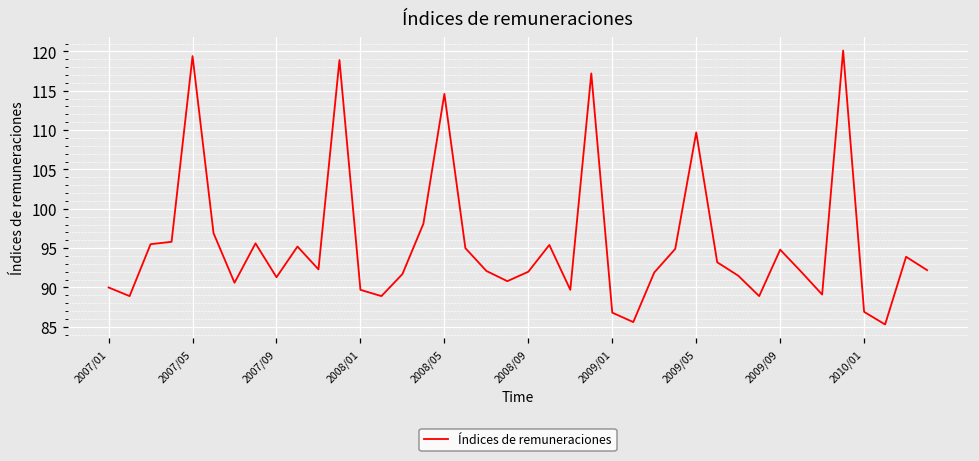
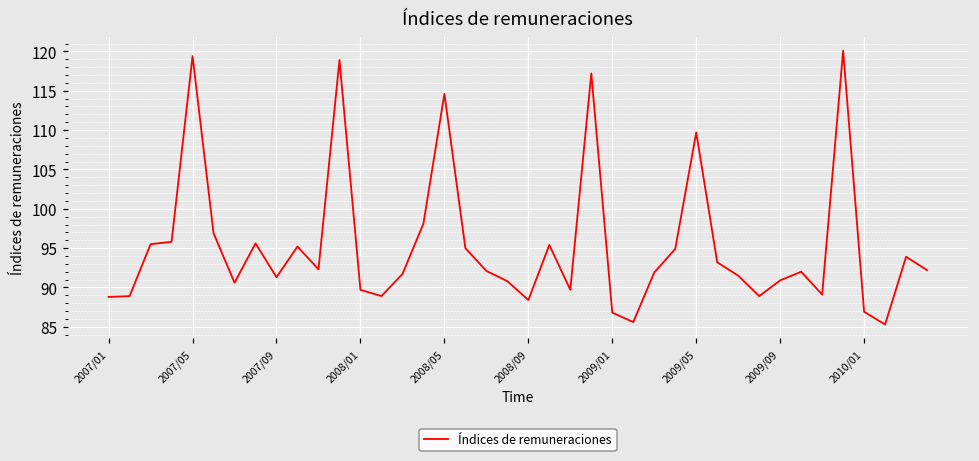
  {
-   "2007/01": 90,
+   "2007/01": 89,
    "2007/05": 119,
    "2007/09": 91,
    "2008/01": 90,
    "2008/05": 115,
-   "2008/09": 92,
+   "2008/09": 88,
    "2009/01": 87,
    "2009/05": 110,
-   "2009/09": 95,
+   "2009/09": 91,
    "2010/01": 87
  }
